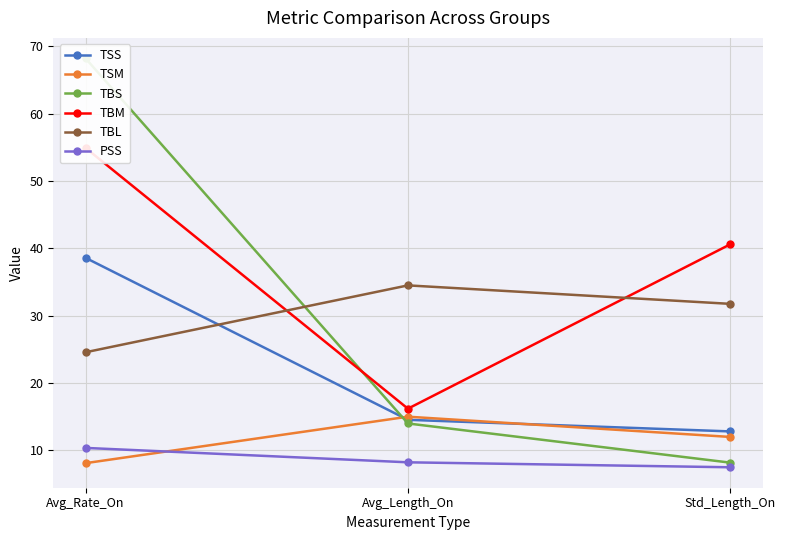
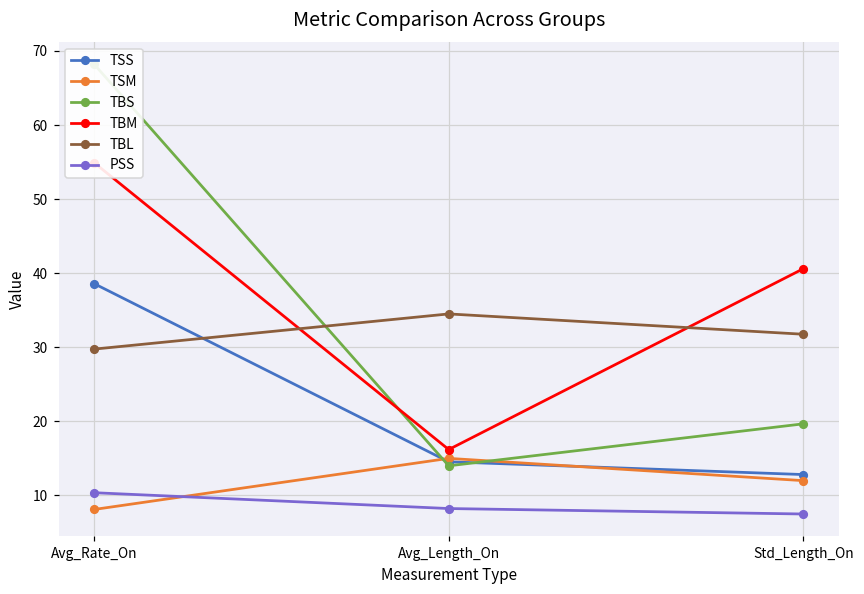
  {
    "TSM": {
      "Avg_Rate_On": 8,
      "Avg_Length_On": 15,
      "Std_Length_On": 12
    },
    "TBS": {
      "Avg_Length_On": 14,
-     "Std_Length_On": 8
+     "Std_Length_On": 20
    },
    "TBM": {
      "Avg_Length_On": 16,
      "Std_Length_On": 41
    },
    "TBL": {
-     "Avg_Rate_On": 25,
+     "Avg_Rate_On": 30,
      "Avg_Length_On": 35,
      "Std_Length_On": 32
    }
  }
